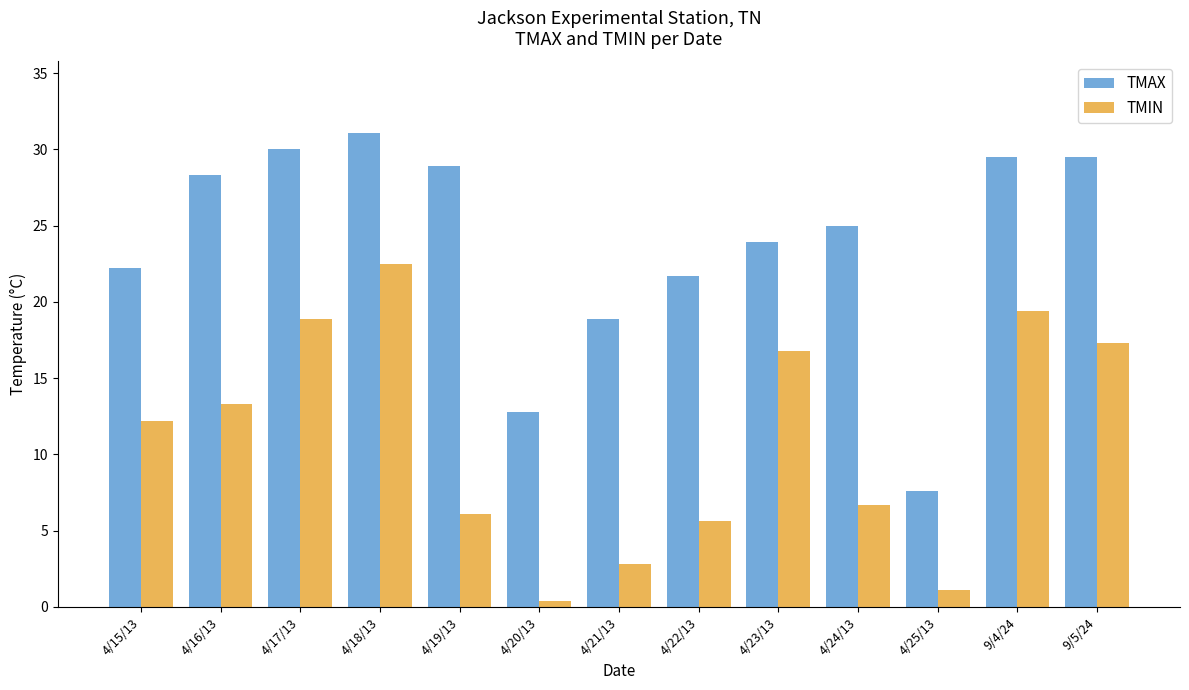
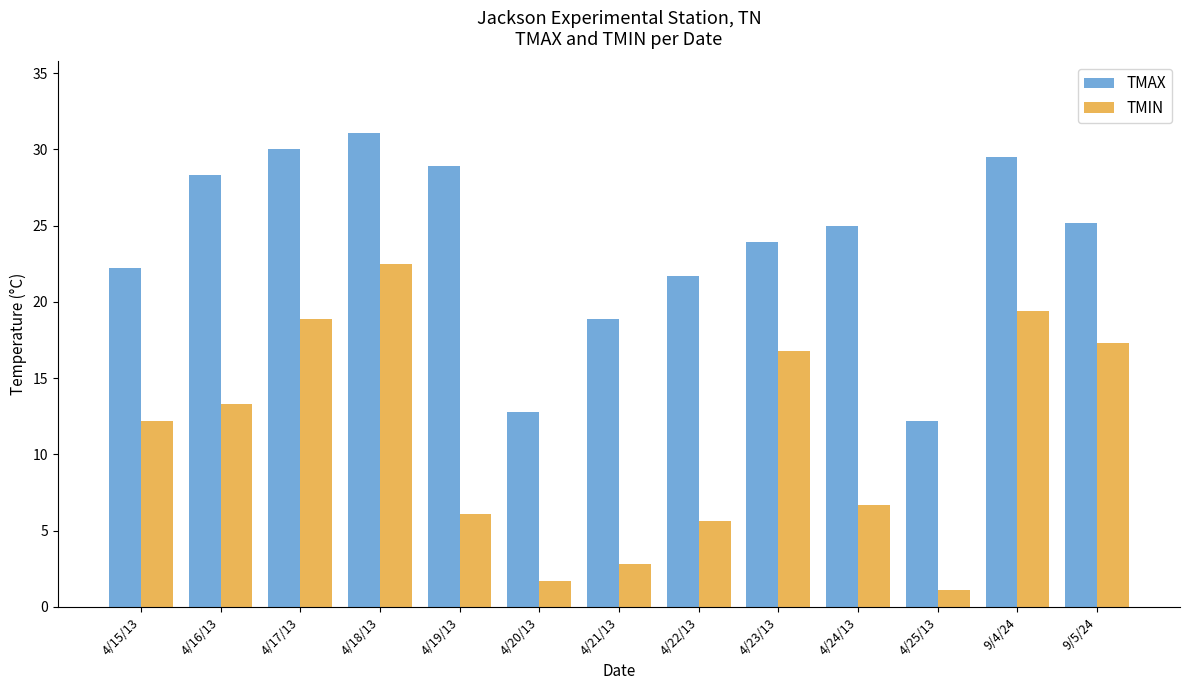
  {
    "TMAX": {
      "4/15/13": 22.2,
      "4/16/13": 28.3,
      "4/17/13": 30.0,
      "4/18/13": 31.1,
      "4/19/13": 28.9,
      "4/20/13": 12.8,
      "4/21/13": 18.9,
      "4/22/13": 21.7,
      "4/23/13": 23.9,
      "4/24/13": 25.0,
-     "4/25/13": 7.6,
+     "4/25/13": 12.2,
      "9/4/24": 29.5,
-     "9/5/24": 29.5
+     "9/5/24": 25.2
    },
    "TMIN": {
      "4/15/13": 12.2,
      "4/16/13": 13.3,
      "4/17/13": 18.9,
      "4/18/13": 22.5,
      "4/19/13": 6.1,
-     "4/20/13": 0.4,
+     "4/20/13": 1.7,
      "4/21/13": 2.8,
      "4/22/13": 5.6,
      "4/23/13": 16.8,
      "4/24/13": 6.7,
      "4/25/13": 1.1,
      "9/4/24": 19.4,
      "9/5/24": 17.3
    }
  }
